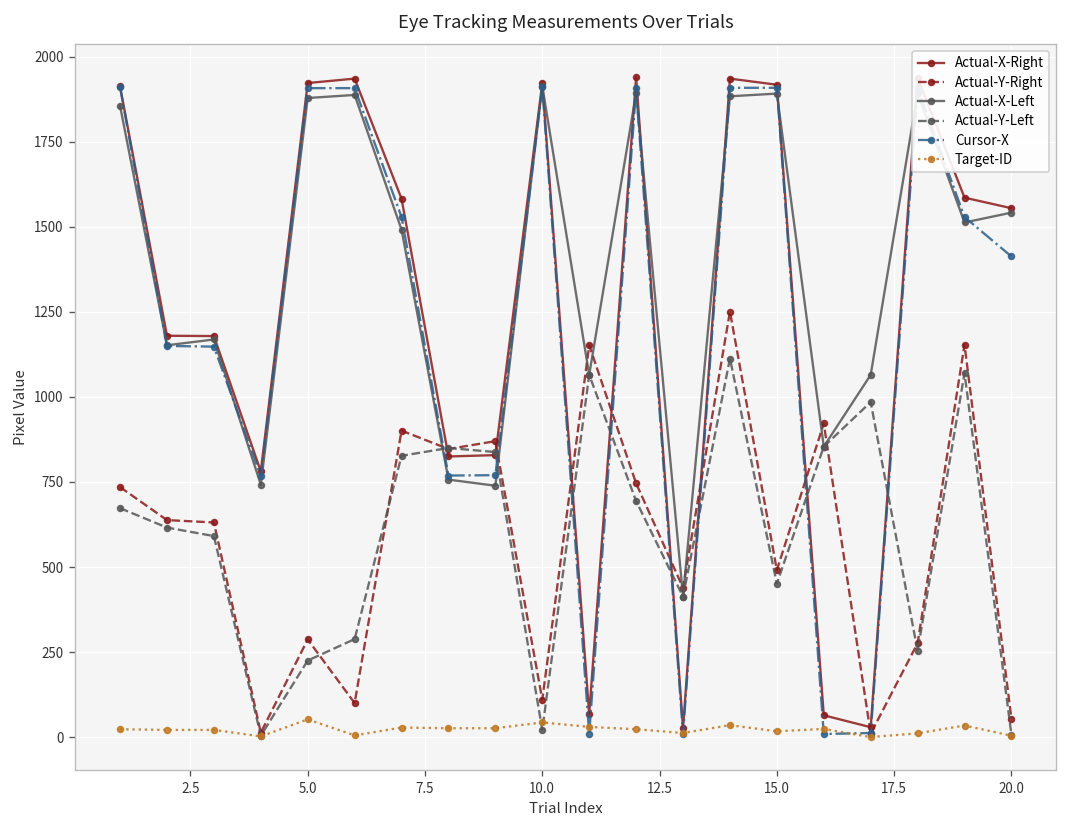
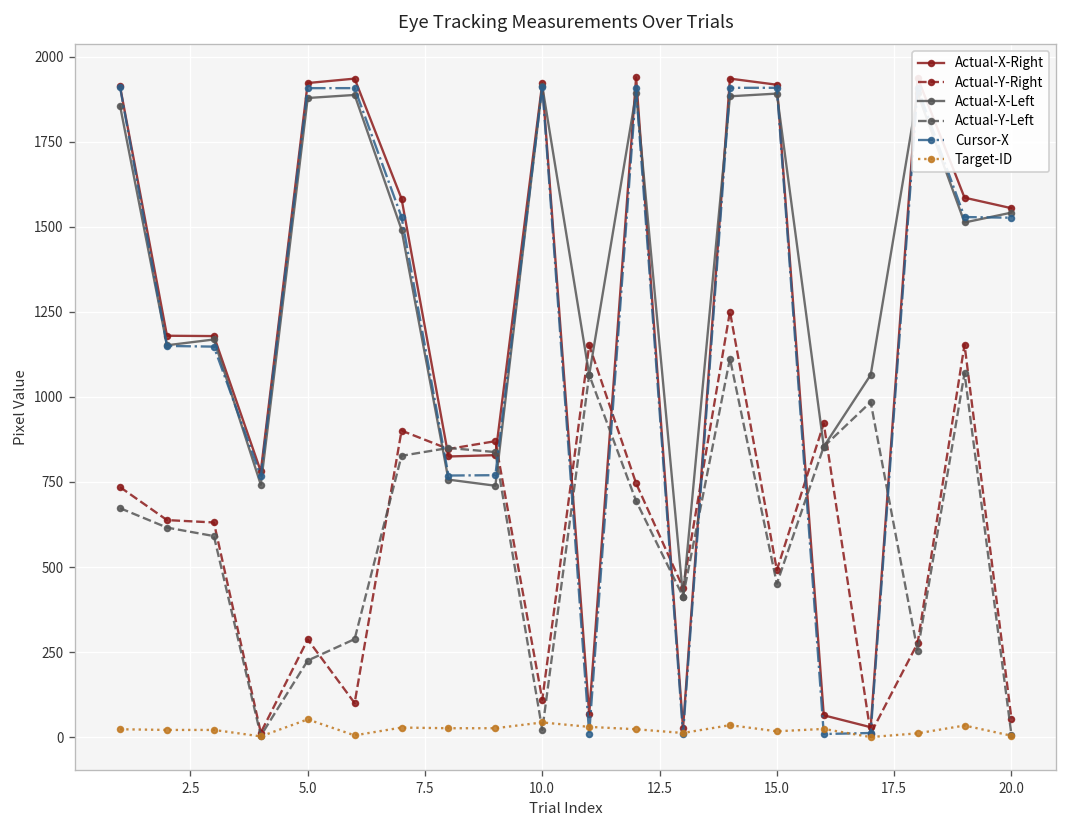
  {
    "Cursor-X": {
      "5.0": 1910,
      "15.0": 1910,
-     "20.0": 1410
+     "20.0": 1530
    },
    "Target-ID": {
      "5.0": 50,
      "10.0": 40,
      "15.0": 20
    }
  }
